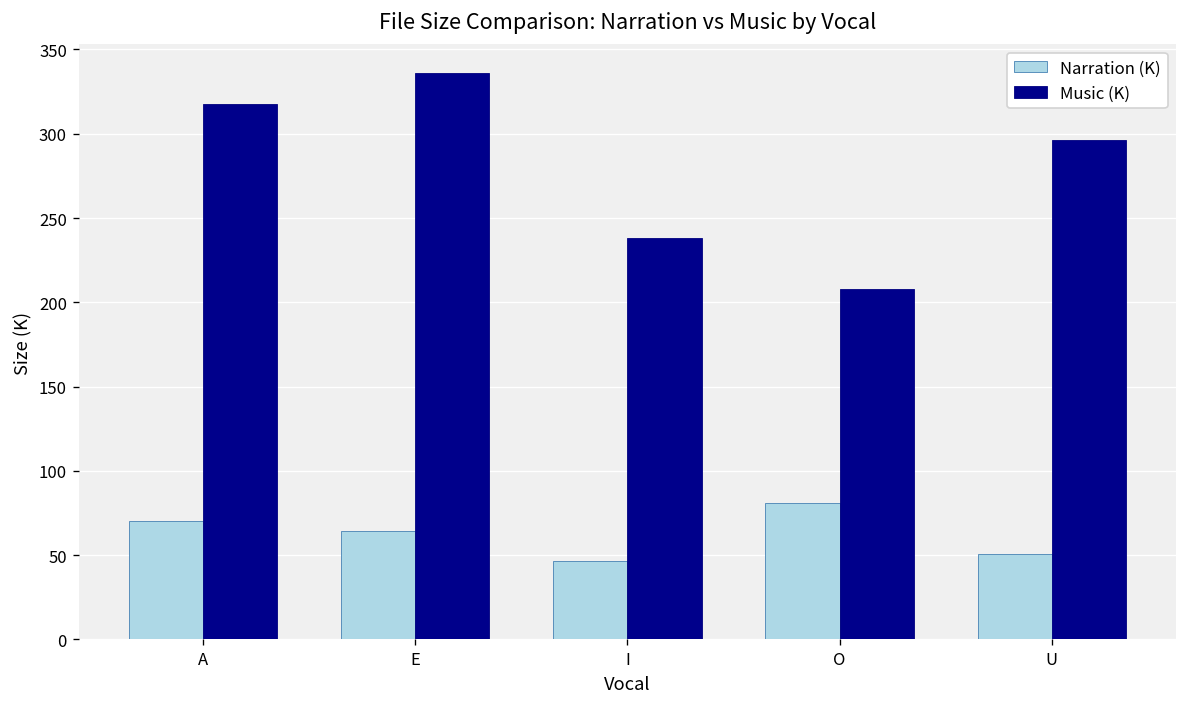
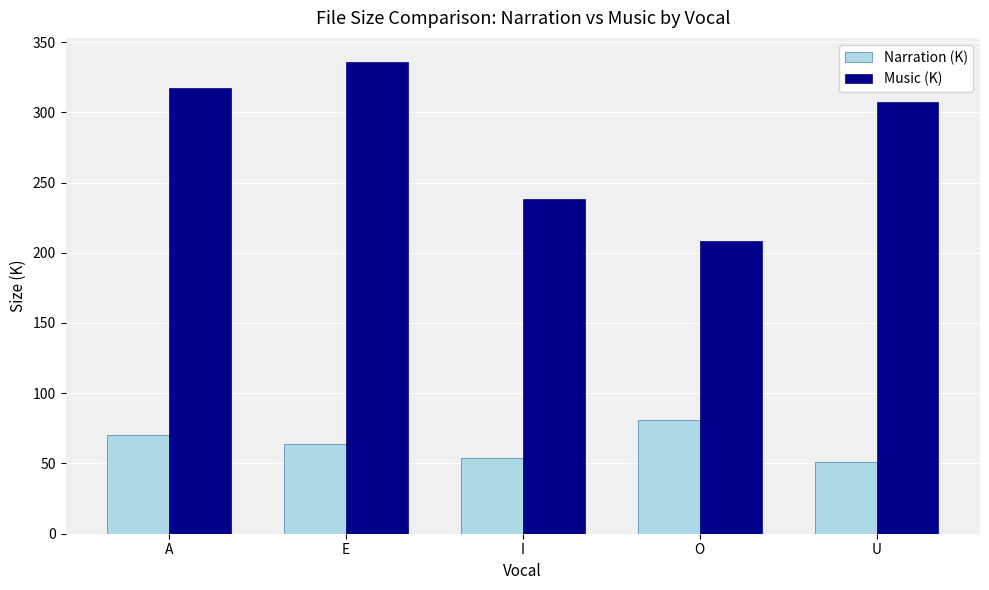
  {
    "Narration (K)": {
      "A": 70,
      "E": 64,
-     "I": 46,
+     "I": 54,
      "O": 81,
      "U": 51
    },
    "Music (K)": {
      "A": 318,
      "E": 336,
      "I": 238,
      "O": 208,
-     "U": 296
+     "U": 307
    }
  }
